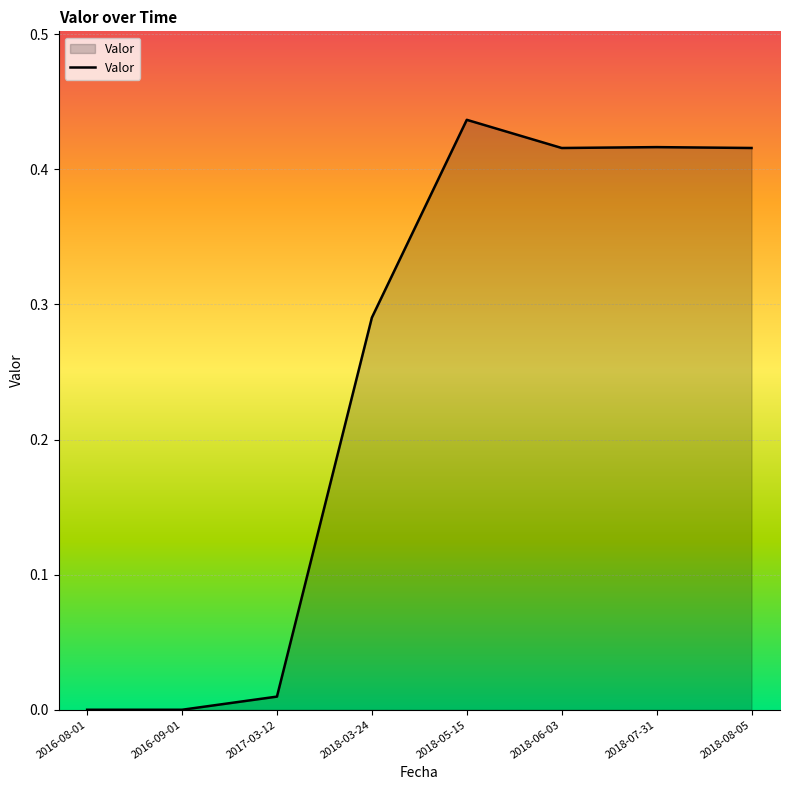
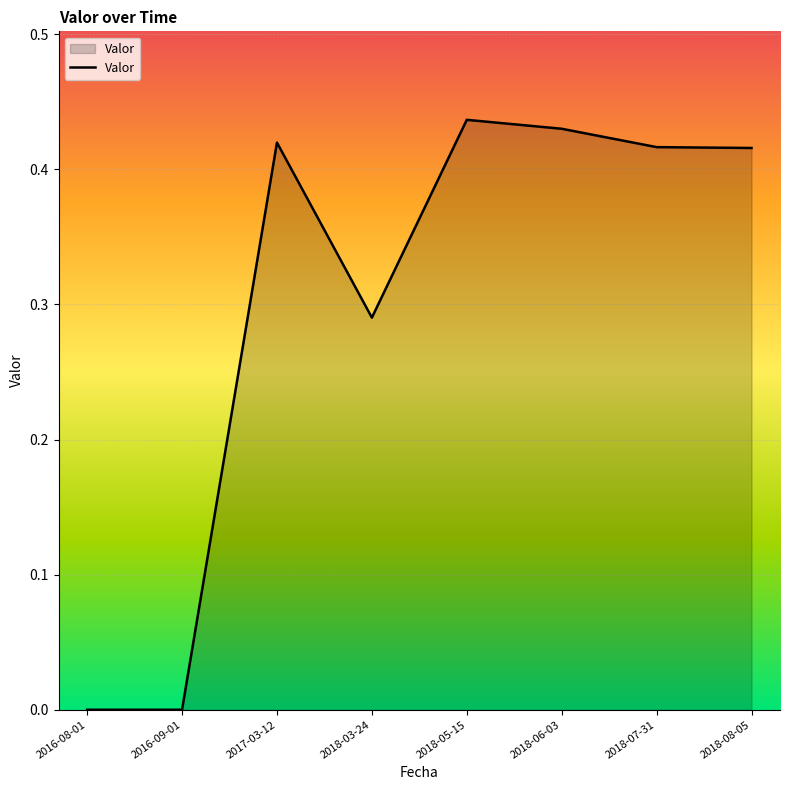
  {
    "2016-08-01": 0.000,
    "2016-09-01": 0.000,
-   "2017-03-12": 0.010,
+   "2017-03-12": 0.420,
    "2018-03-24": 0.290,
    "2018-05-15": 0.437,
-   "2018-06-03": 0.416,
+   "2018-06-03": 0.430,
    "2018-07-31": 0.416,
    "2018-08-05": 0.416
  }
